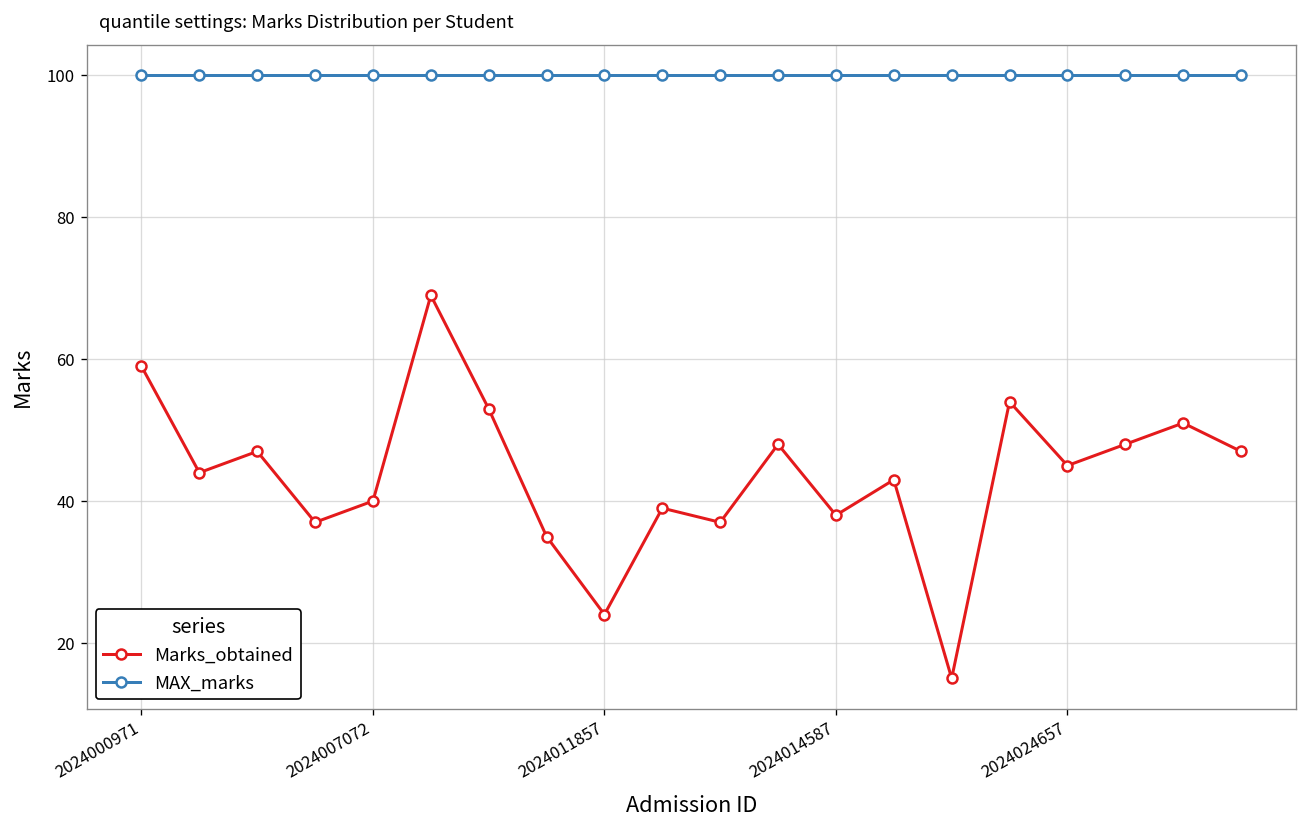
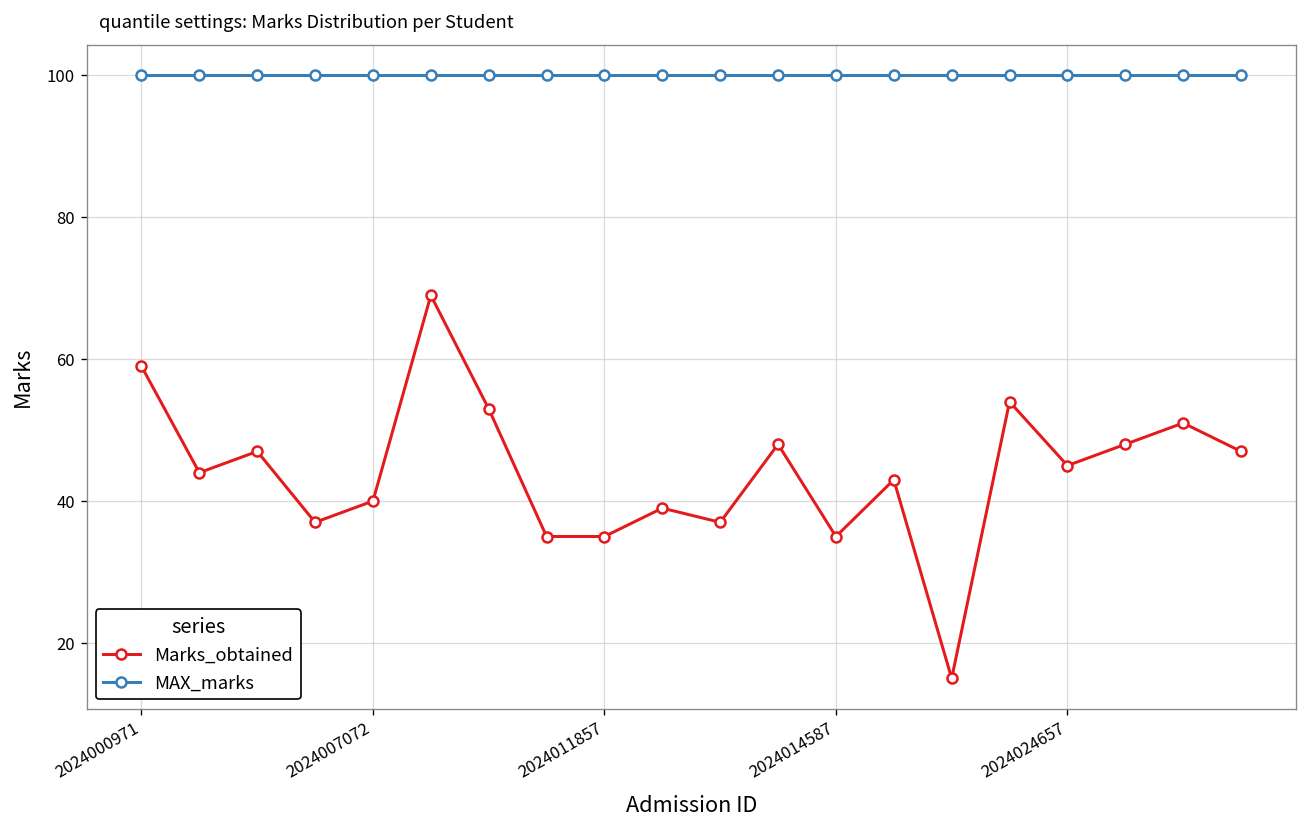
  {
    "Marks_obtained": {
      "2024000971": 59,
      "2024007072": 40,
-     "2024011857": 24,
-     "2024014587": 38,
+     "2024011857": 35,
+     "2024014587": 35,
      "2024024657": 45
    },
    "MAX_marks": {
      "2024000971": 100,
      "2024007072": 100,
      "2024011857": 100,
      "2024014587": 100,
      "2024024657": 100
    }
  }
